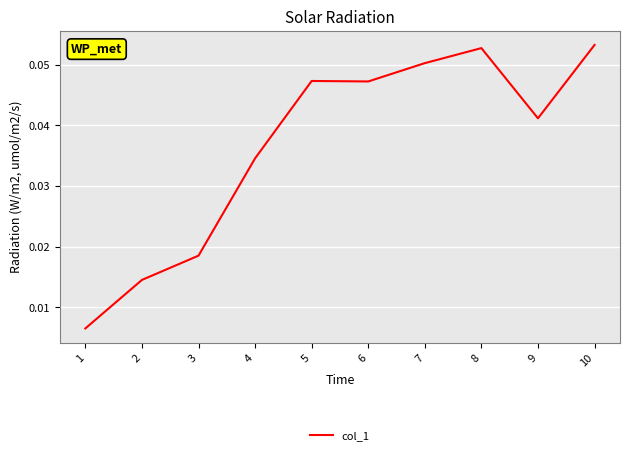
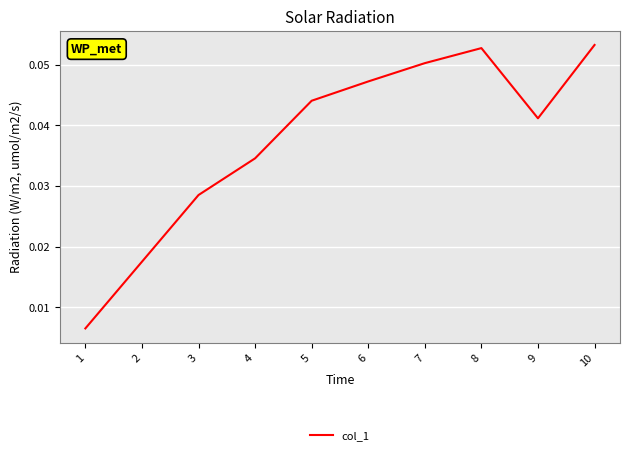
  {
    "1": 0.007,
-   "2": 0.015,
-   "3": 0.019,
+   "2": 0.018,
+   "3": 0.029,
    "4": 0.035,
-   "5": 0.047,
+   "5": 0.044,
    "6": 0.047,
    "7": 0.050,
    "8": 0.053,
    "9": 0.041,
    "10": 0.053
  }
